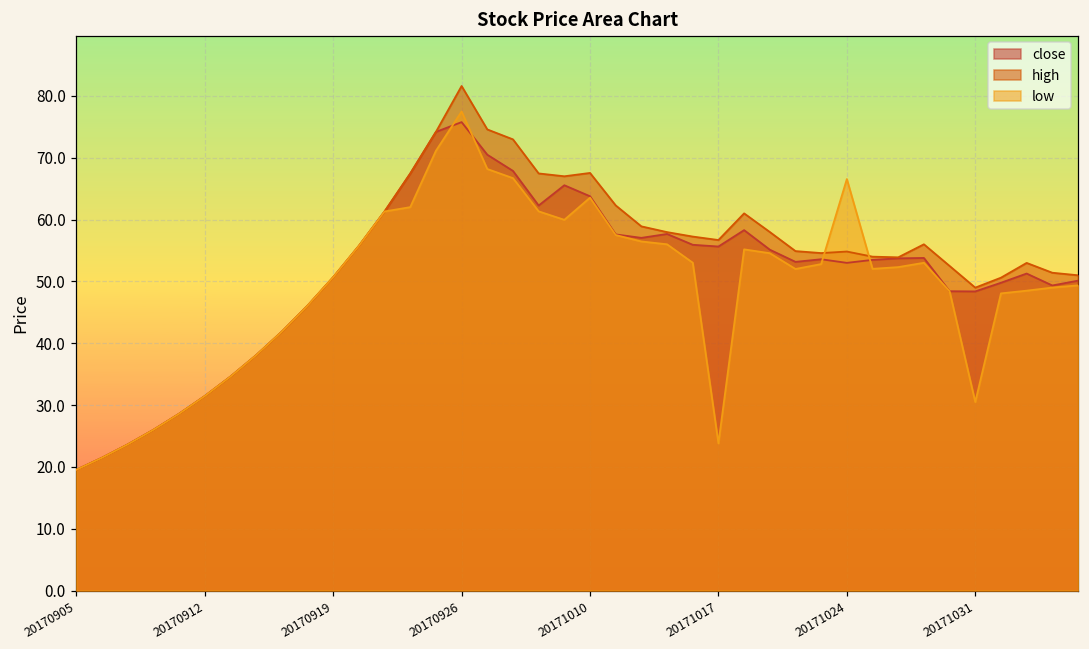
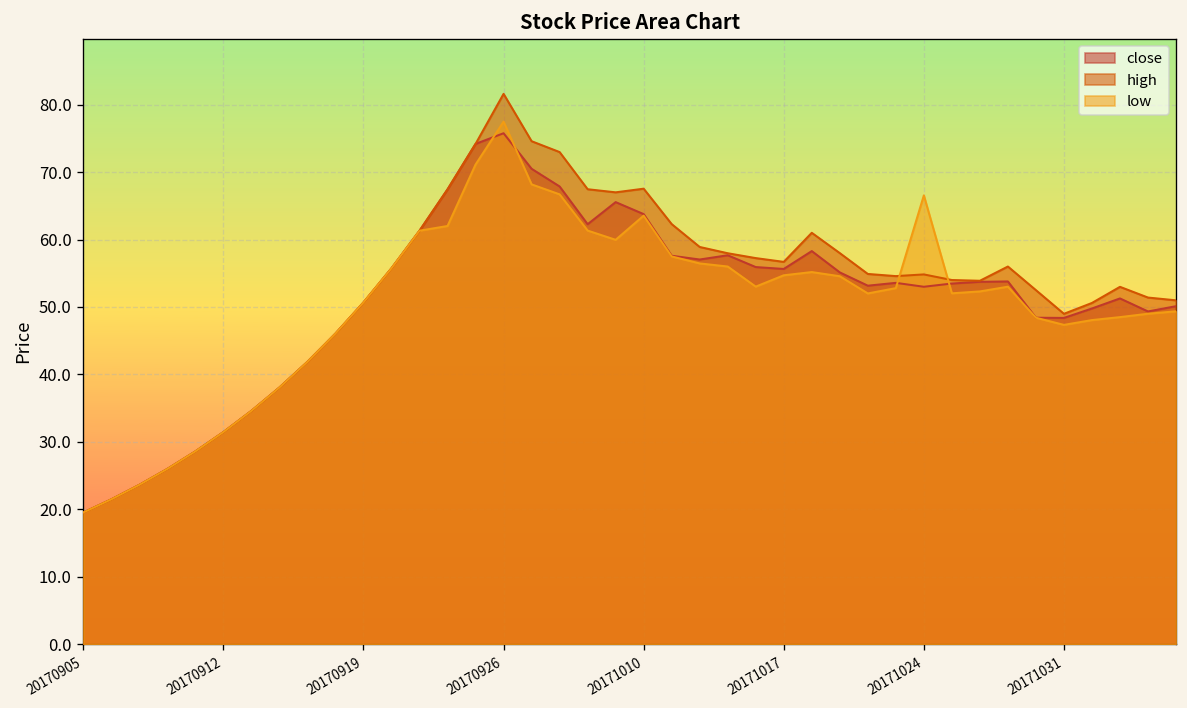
  {
    "low": {
      "20170926": 77,
-     "20171017": 24,
+     "20171017": 55,
      "20171024": 67,
-     "20171031": 30
+     "20171031": 47
    }
  }
